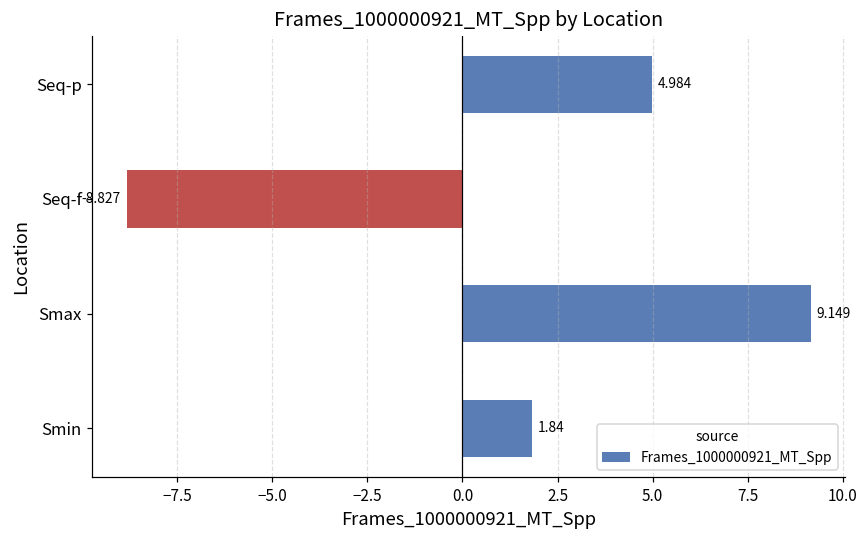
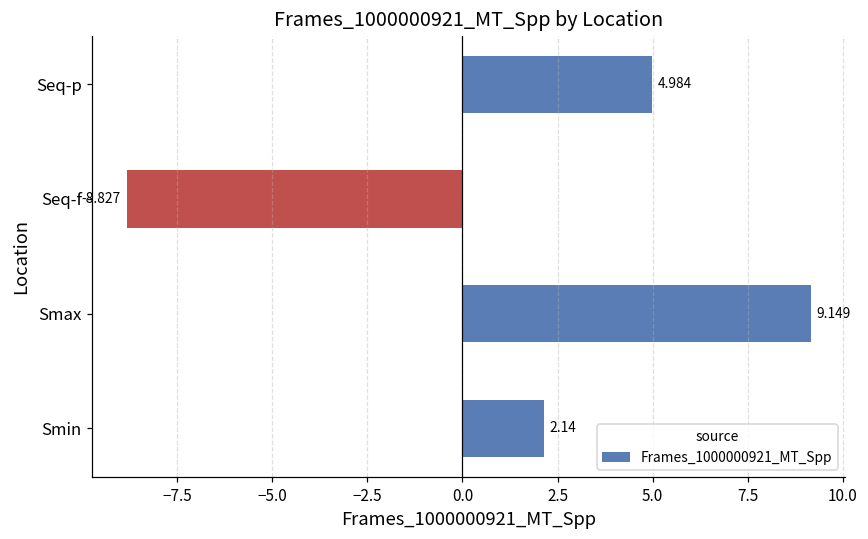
  {
    "Seq-p": 4.984,
    "Seq-f": -8.827,
    "Smax": 9.149,
-   "Smin": 1.84
+   "Smin": 2.14
  }
